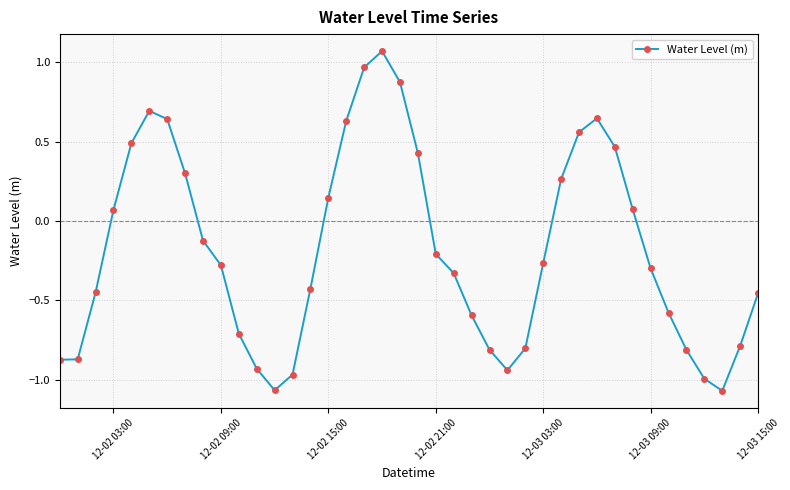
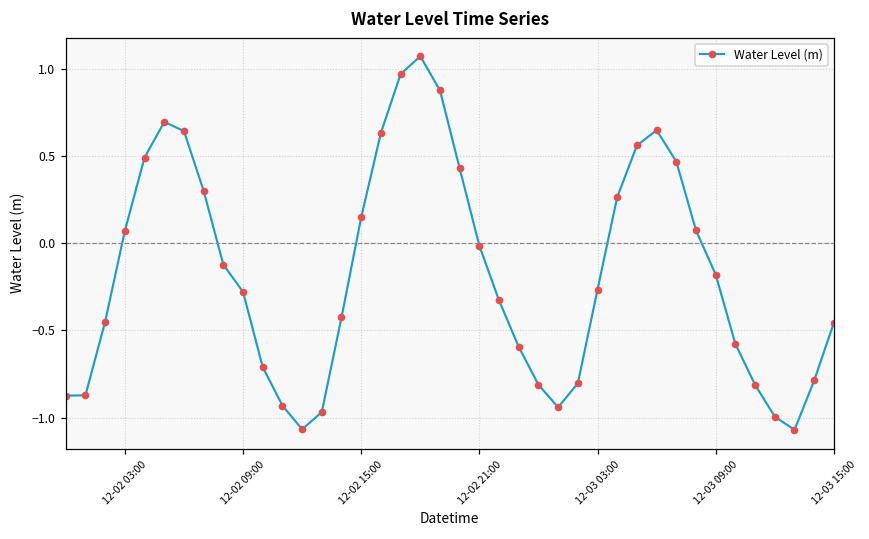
  {
    "12-02 03:00": 0.07,
    "12-02 09:00": -0.28,
    "12-02 15:00": 0.15,
-   "12-02 21:00": -0.21,
+   "12-02 21:00": -0.01,
    "12-03 03:00": -0.27,
-   "12-03 09:00": -0.30,
+   "12-03 09:00": -0.18,
    "12-03 15:00": -0.46
  }
